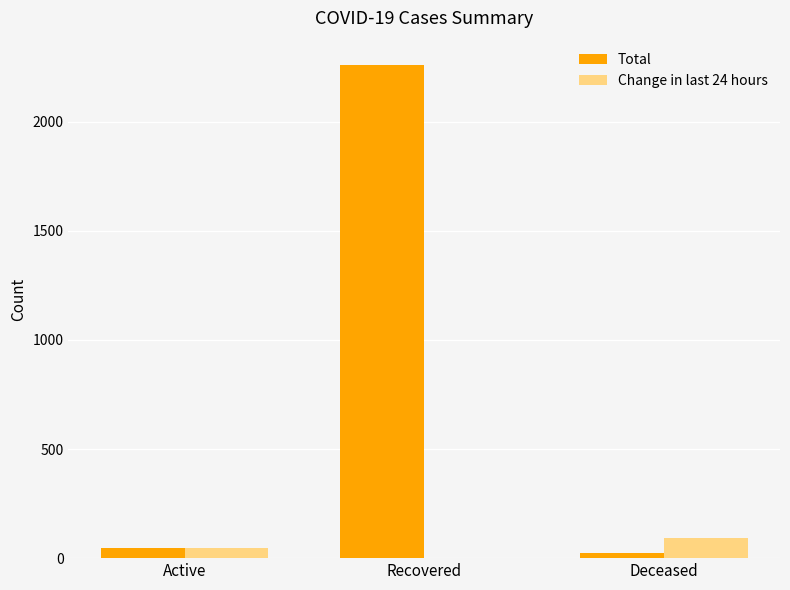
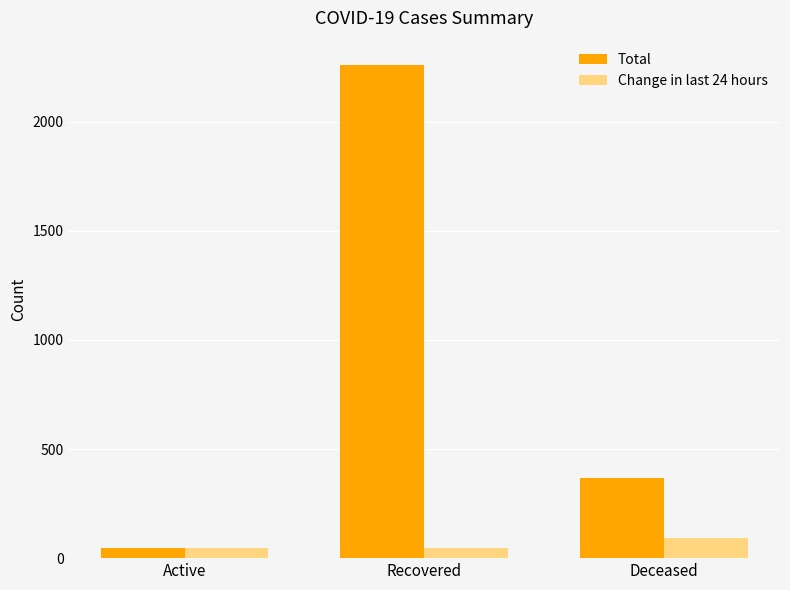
  {
    "Total": {
      "Active": 50,
      "Recovered": 2260,
-     "Deceased": 30
+     "Deceased": 370
    },
    "Change in last 24 hours": {
      "Active": 50,
-     "Recovered": 0,
+     "Recovered": 50,
      "Deceased": 90
    }
  }
